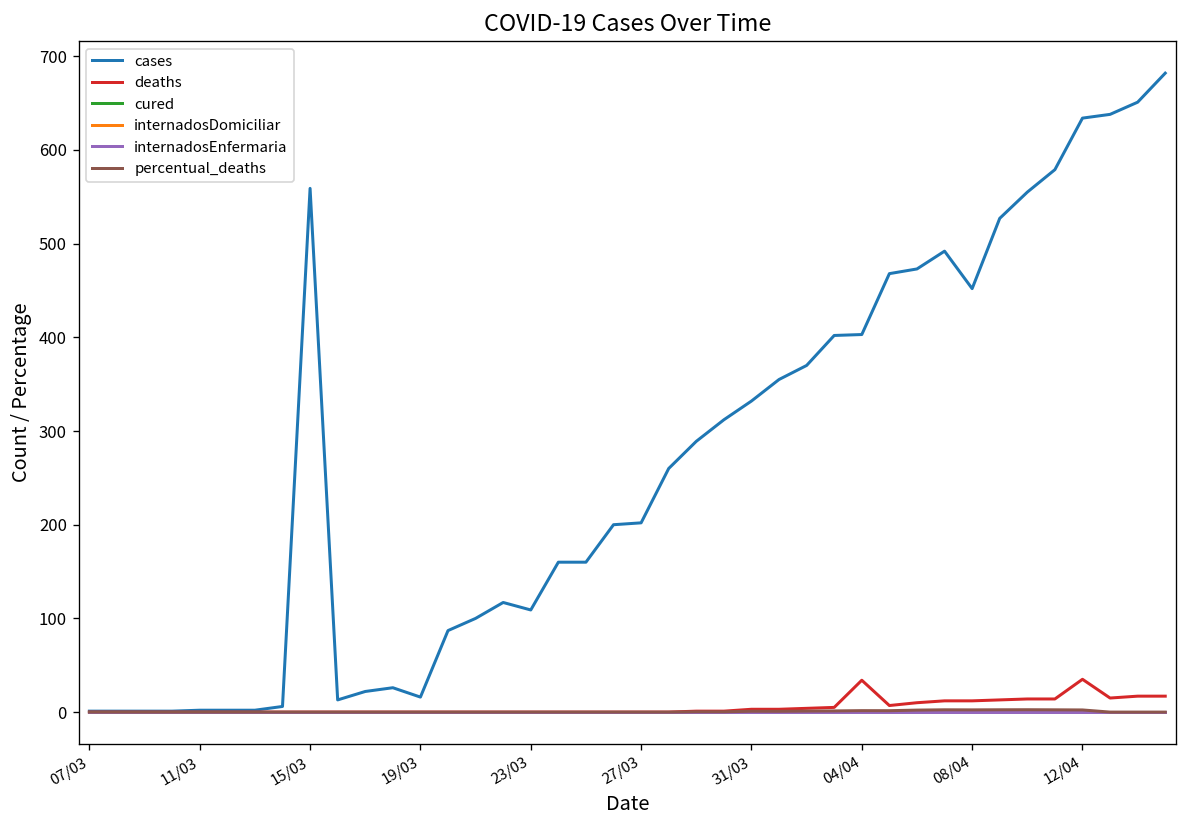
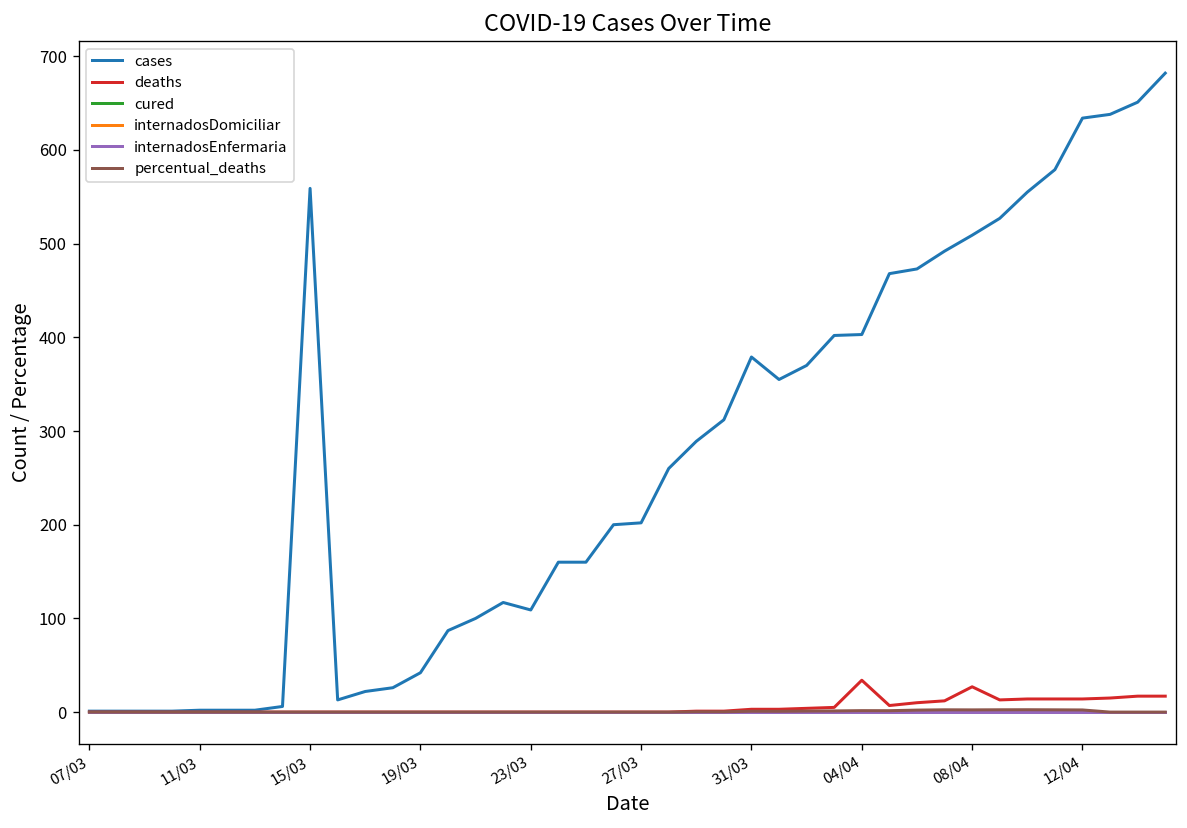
  {
    "cases": {
      "15/03": 560,
-     "19/03": 20,
+     "19/03": 40,
      "23/03": 110,
      "27/03": 200,
-     "31/03": 330,
+     "31/03": 380,
      "04/04": 400,
-     "08/04": 450,
+     "08/04": 510,
      "12/04": 630
    },
    "deaths": {
      "04/04": 30,
-     "08/04": 10,
-     "12/04": 40
+     "08/04": 30,
+     "12/04": 10
    }
  }
